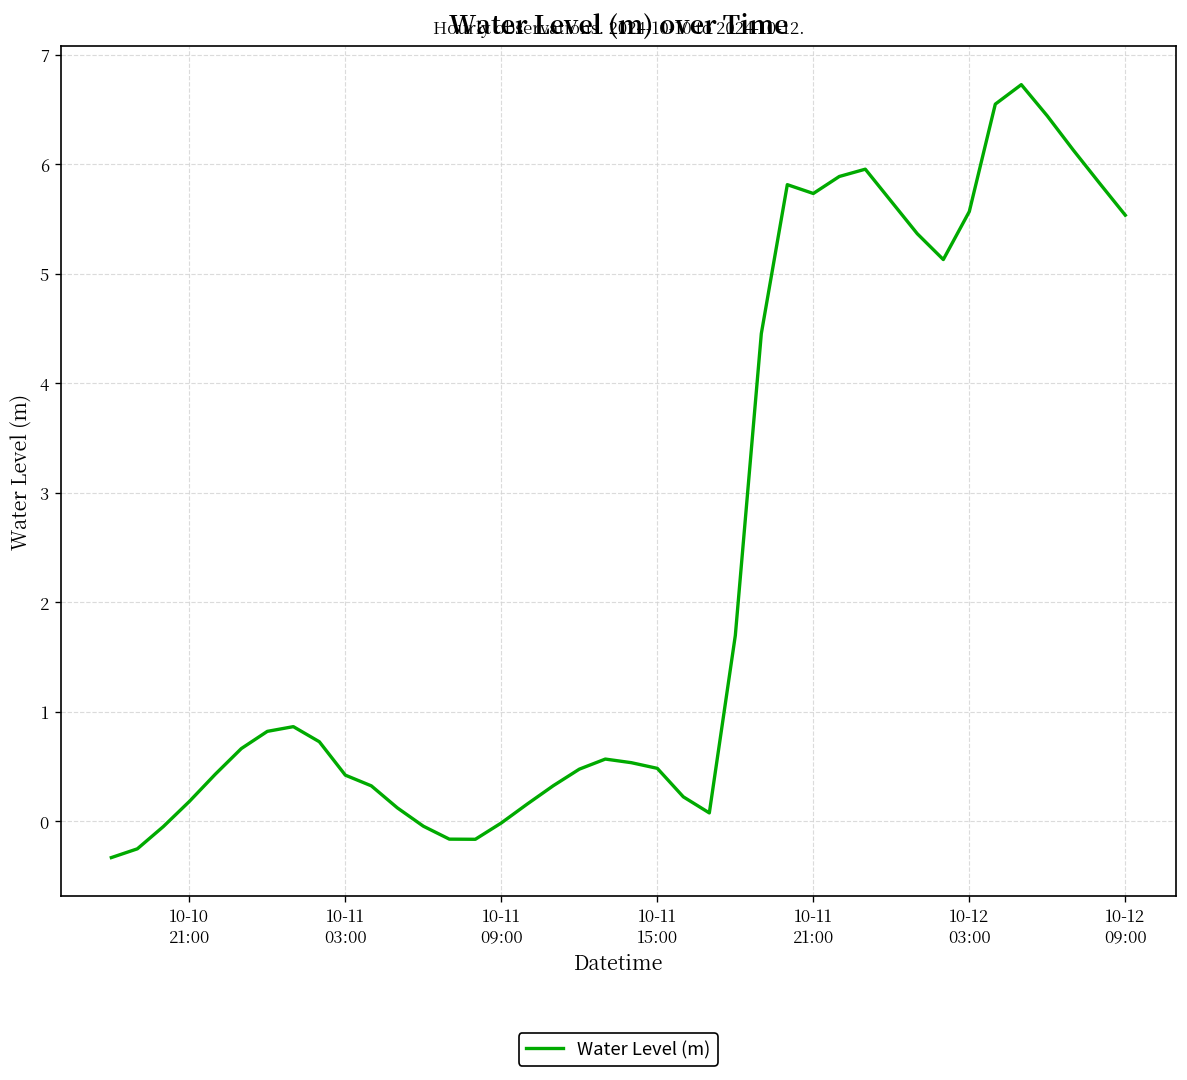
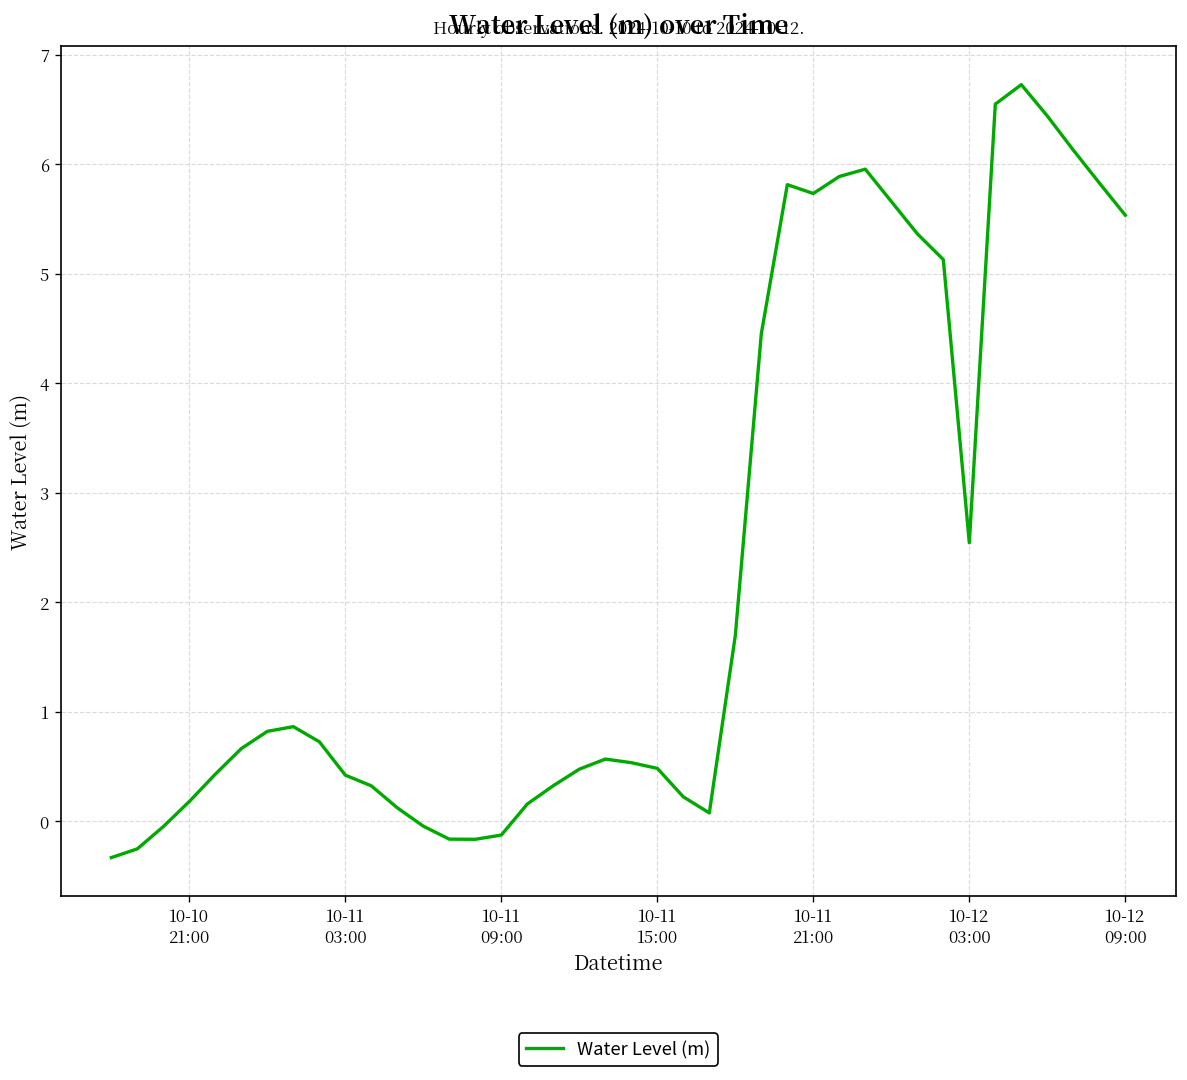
  {
    "10-10 21:00": 0.2,
    "10-11 03:00": 0.4,
-   "10-11 09:00": 0.0,
+   "10-11 09:00": -0.1,
    "10-11 15:00": 0.5,
    "10-11 21:00": 5.7,
-   "10-12 03:00": 5.6,
+   "10-12 03:00": 2.5,
    "10-12 09:00": 5.5
  }
